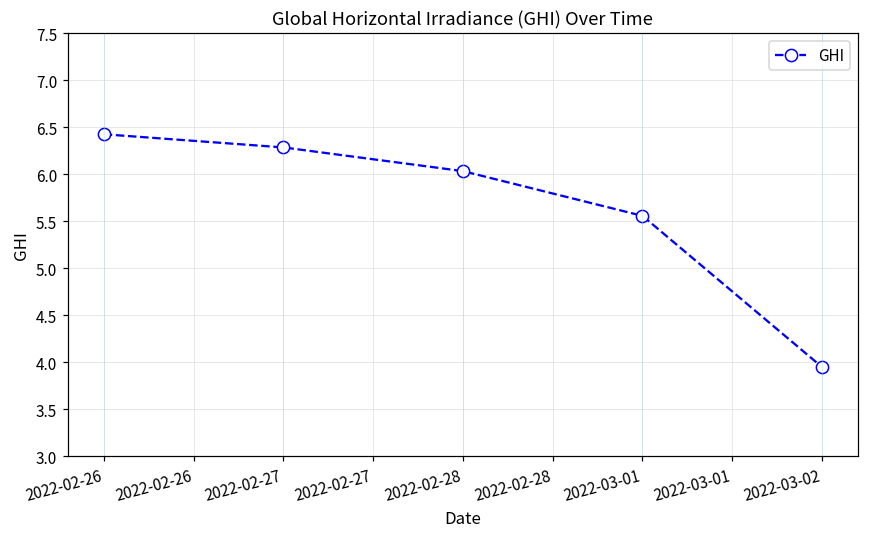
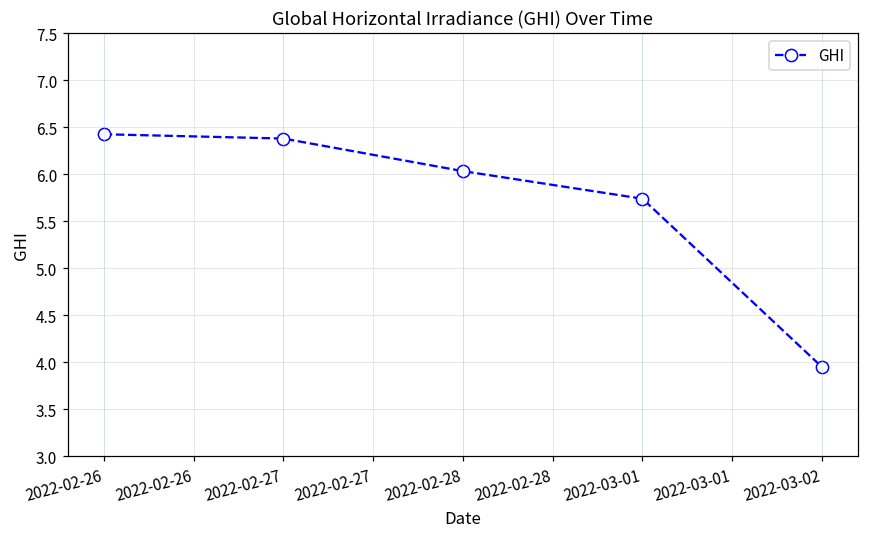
  {
    "2022-02-26": 6.4,
-   "2022-02-27": 6.3,
+   "2022-02-27": 6.4,
    "2022-02-28": 6.0,
-   "2022-03-01": 5.6,
+   "2022-03-01": 5.7,
    "2022-03-02": 3.9
  }
